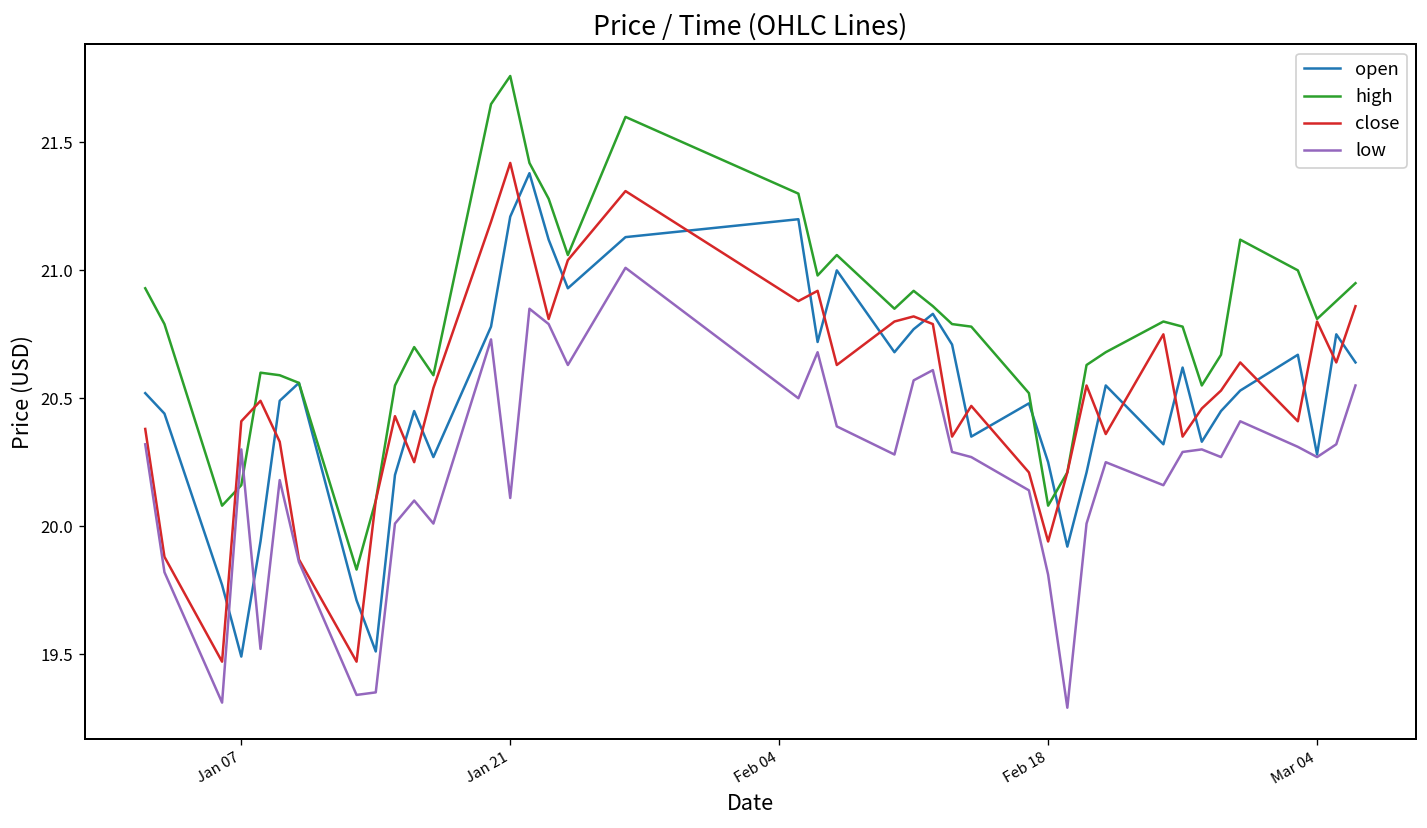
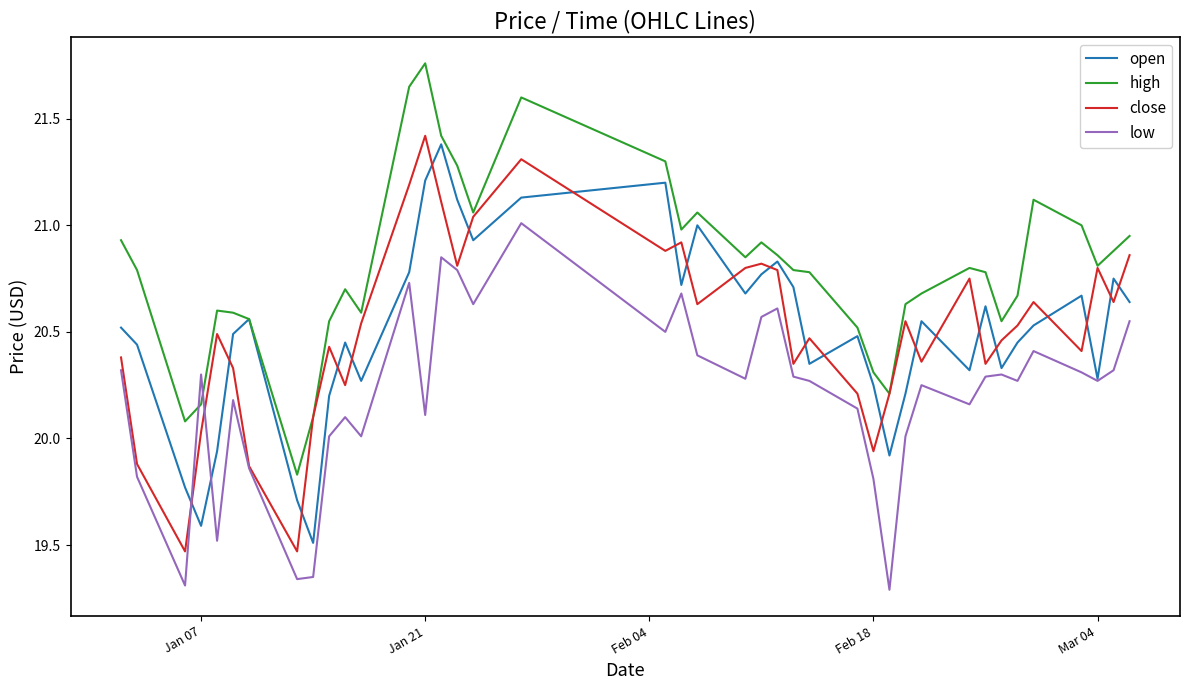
  {
    "open": {
-     "Jan 07": 19.49,
+     "Jan 07": 19.59,
      "Jan 21": 21.21,
      "Feb 18": 20.25
    },
    "high": {
      "Jan 07": 20.16,
      "Jan 21": 21.76,
-     "Feb 18": 20.08
+     "Feb 18": 20.31
    },
    "close": {
-     "Jan 07": 20.41,
+     "Jan 07": 20.03,
      "Jan 21": 21.42,
      "Feb 18": 19.94
    },
    "low": {
      "Jan 07": 20.30,
      "Jan 21": 20.11,
      "Feb 18": 19.81
    }
  }
